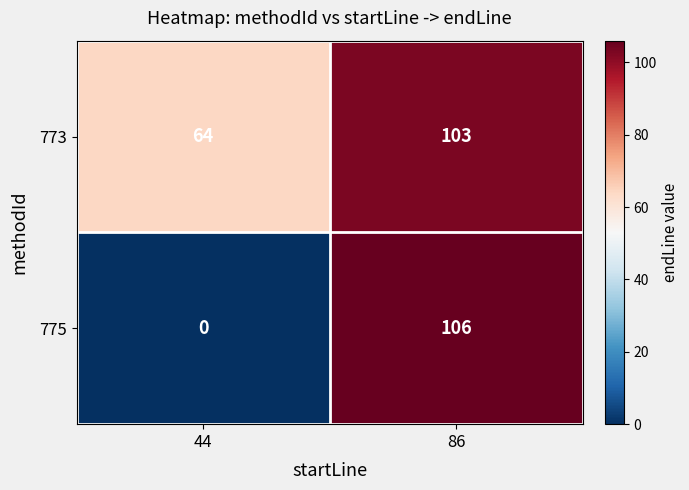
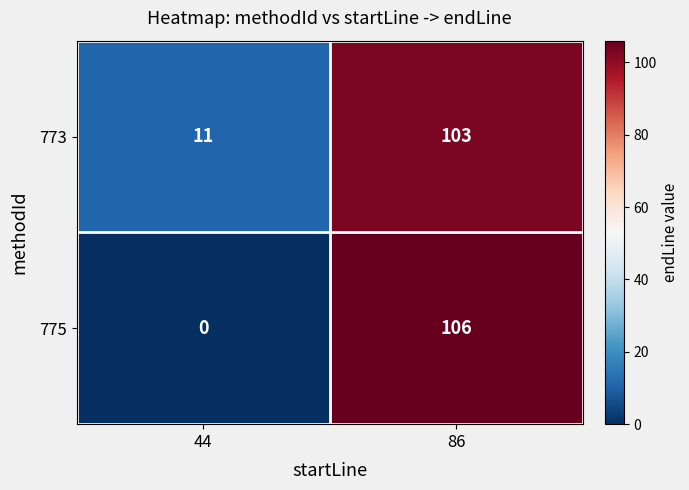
  {
    "773": {
-     "44": 64,
+     "44": 11,
      "86": 103
    },
    "775": {
      "44": 0,
      "86": 106
    }
  }
